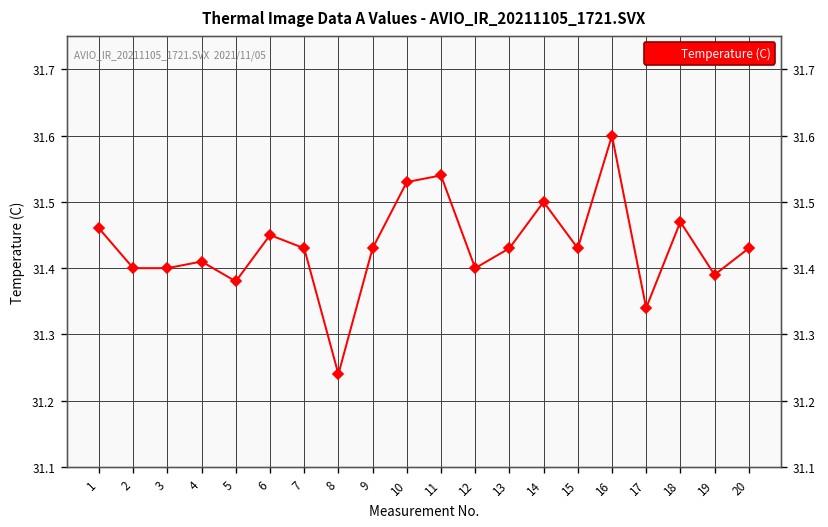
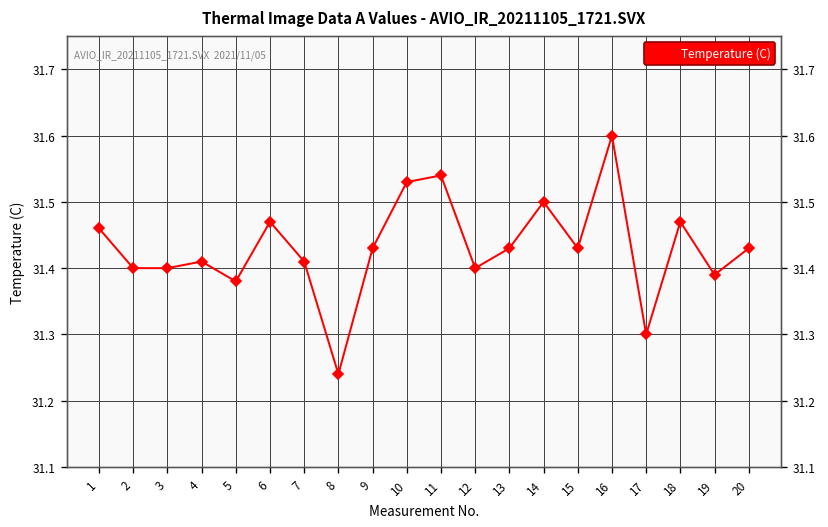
  {
    "1": 31.46,
    "2": 31.40,
    "3": 31.40,
    "4": 31.41,
    "5": 31.38,
-   "6": 31.45,
-   "7": 31.43,
+   "6": 31.47,
+   "7": 31.41,
    "8": 31.24,
    "9": 31.43,
    "10": 31.53,
    "11": 31.54,
    "12": 31.40,
    "13": 31.43,
    "14": 31.50,
    "15": 31.43,
    "16": 31.60,
-   "17": 31.34,
+   "17": 31.30,
    "18": 31.47,
    "19": 31.39,
    "20": 31.43
  }
